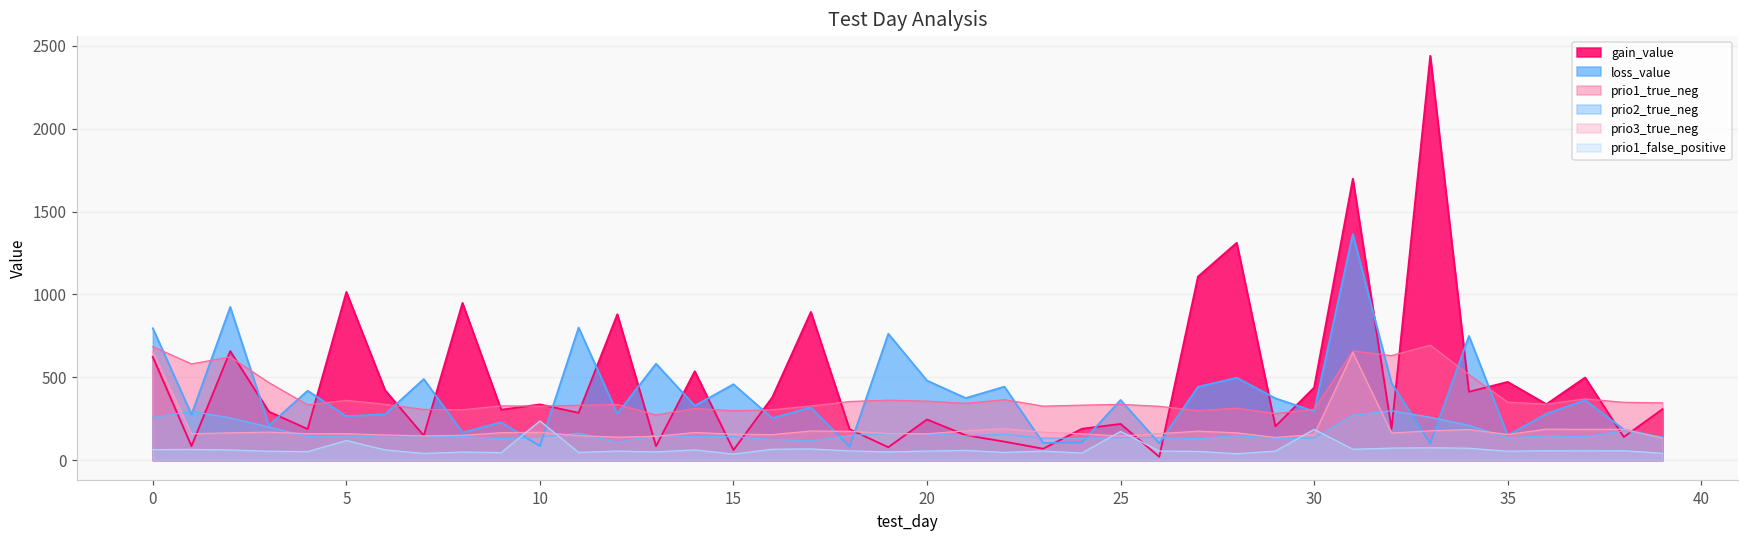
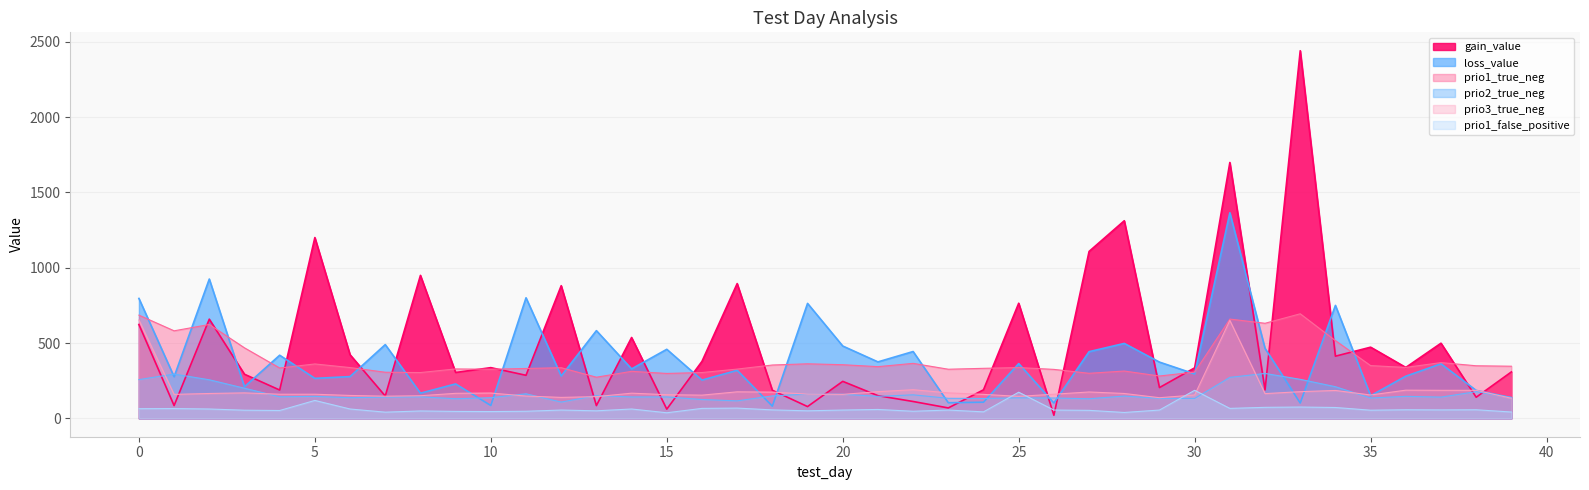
  {
    "gain_value": {
      "0": 620,
-     "5": 1010,
+     "5": 1200,
      "15": 60,
      "20": 250,
-     "25": 220,
-     "30": 440,
+     "25": 760,
+     "30": 340,
      "35": 470
    },
    "prio1_false_positive": {
      "0": 60,
      "5": 120,
-     "10": 240,
+     "10": 50,
      "15": 40,
      "20": 60,
      "25": 170,
      "30": 190,
      "35": 50
    }
  }
